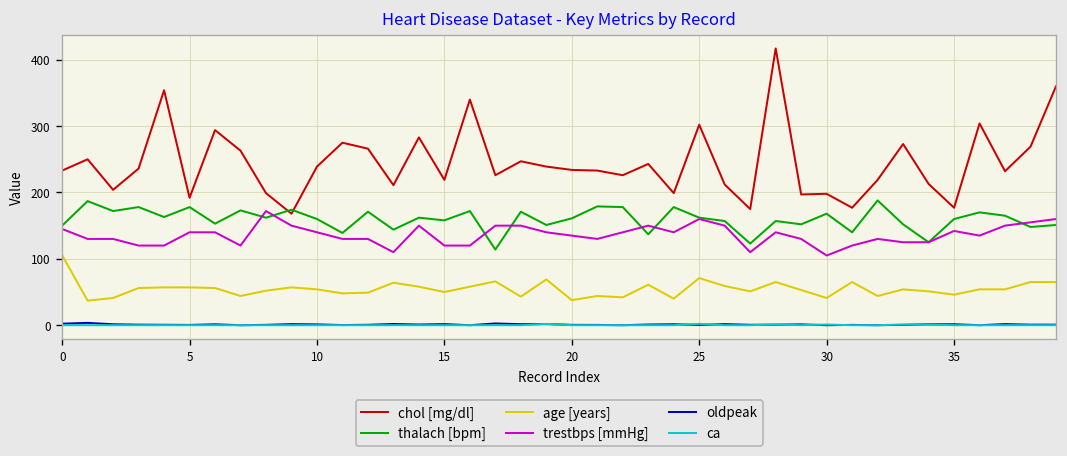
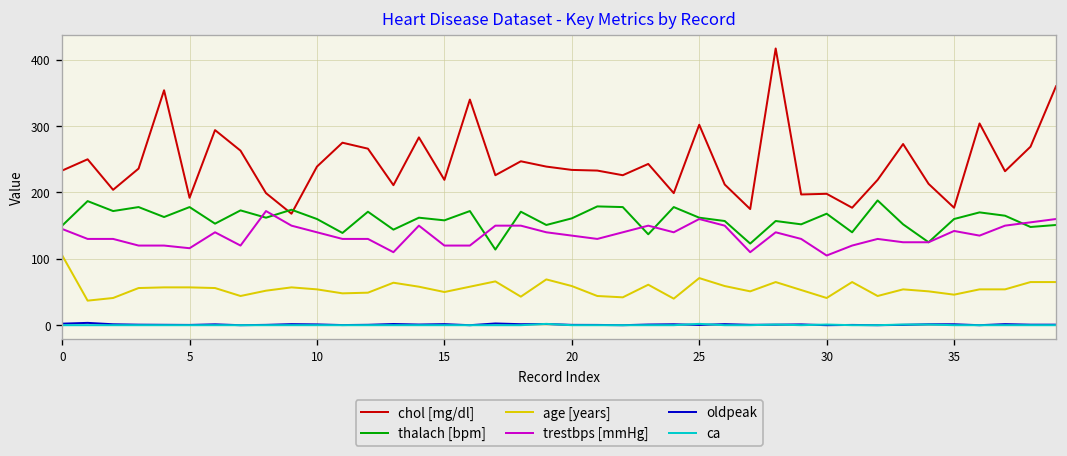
  {
    "chol [mg/dl]": {
      "0": 230,
      "5": 190,
      "10": 240,
      "15": 220,
      "20": 230,
      "25": 300,
      "30": 200,
      "35": 180
    },
    "thalach [bpm]": {
      "0": 150,
      "5": 180,
      "10": 160,
      "15": 160,
      "20": 160,
      "30": 170,
      "35": 160
    },
    "age [years]": {
      "0": 110,
      "5": 60,
      "10": 50,
      "15": 50,
-     "20": 40,
+     "20": 60,
      "25": 70,
      "30": 40,
      "35": 50
    },
    "trestbps [mmHg]": {
      "0": 150,
-     "5": 140,
+     "5": 120,
      "10": 140,
      "15": 120,
      "20": 140,
      "30": 110,
      "35": 140
    }
  }
